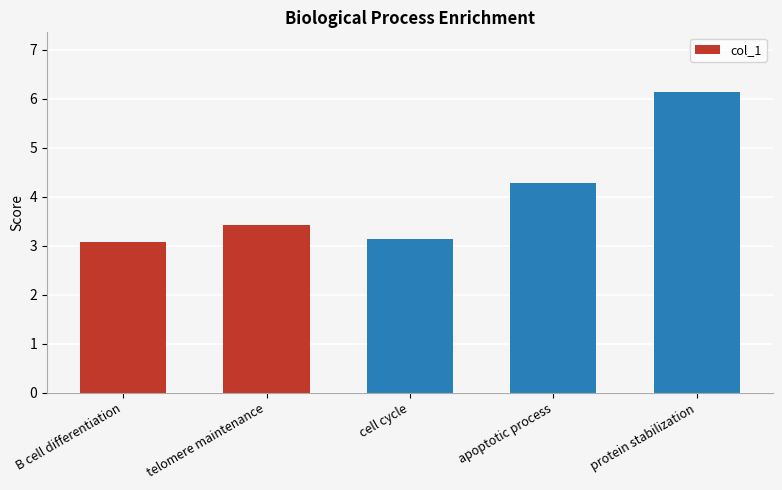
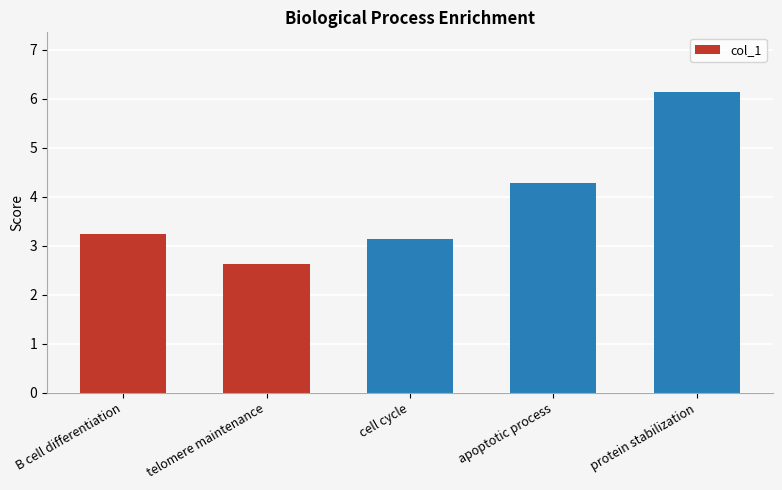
  {
-   "B cell differentiation": 3.1,
-   "telomere maintenance": 3.4,
+   "B cell differentiation": 3.2,
+   "telomere maintenance": 2.6,
    "cell cycle": 3.1,
    "apoptotic process": 4.3,
    "protein stabilization": 6.1
  }
